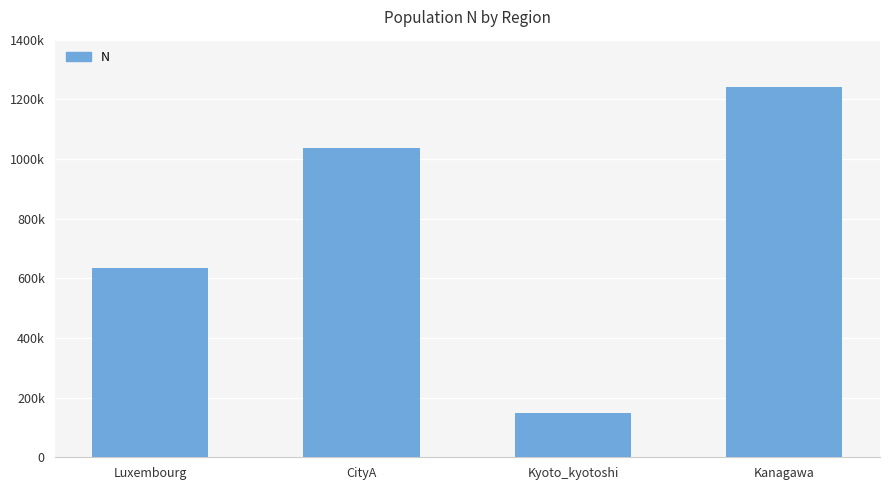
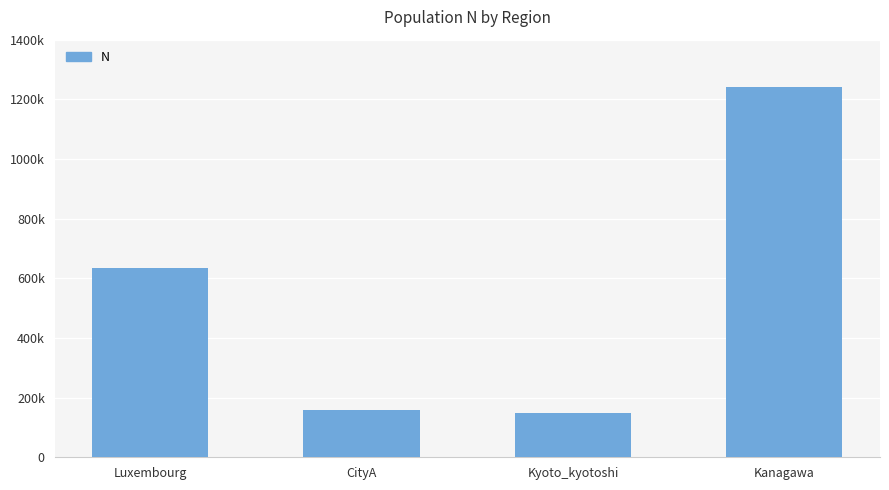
  {
    "Luxembourg": 630000,
-   "CityA": 1040000,
+   "CityA": 160000,
    "Kyoto_kyotoshi": 150000,
    "Kanagawa": 1240000
  }
